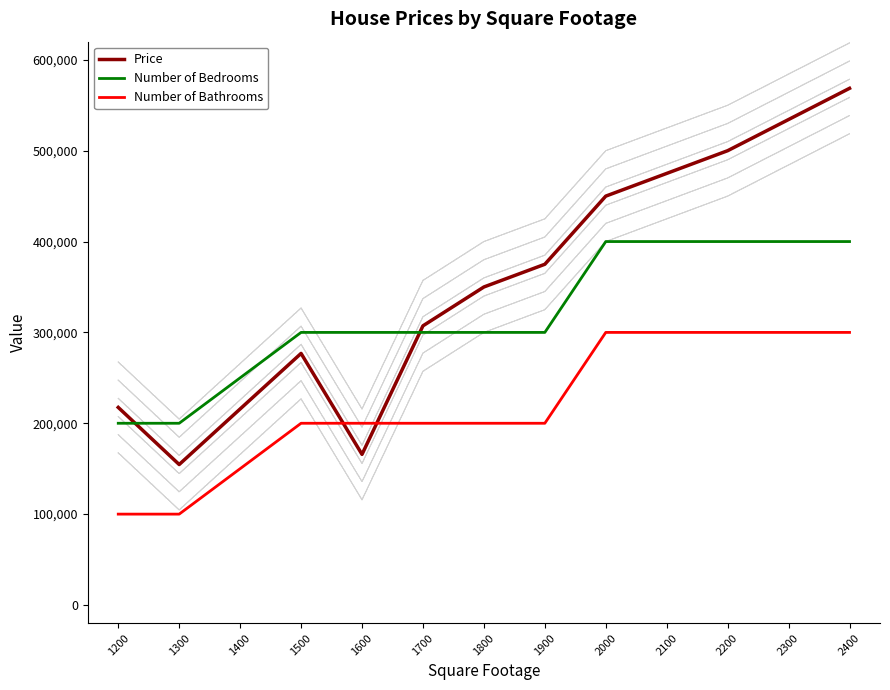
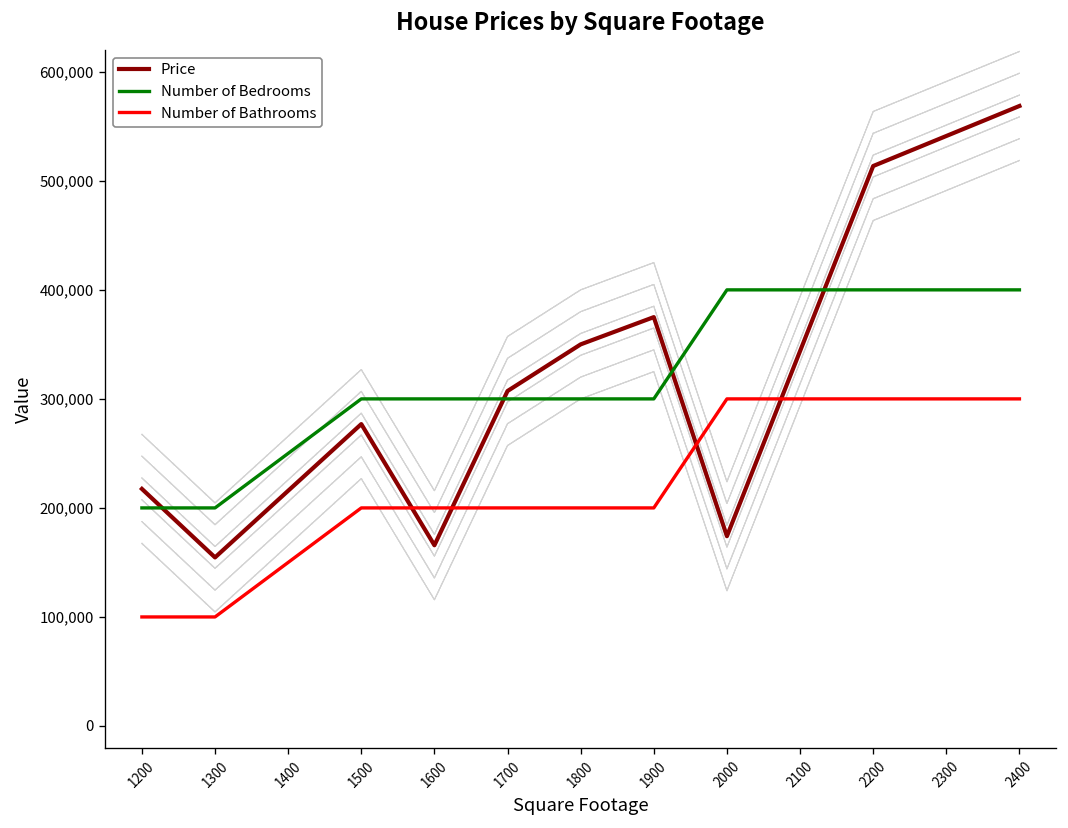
  {
    "Price": {
      "1200": "220,000",
      "1300": "150,000",
      "1500": "280,000",
      "1600": "170,000",
      "1700": "310,000",
      "1800": "350,000",
      "1900": "380,000",
-     "2000": "450,000",
-     "2200": "500,000",
+     "2000": "170,000",
+     "2200": "510,000",
      "2400": "570,000"
    },
    "Number of Bedrooms": {
      "1200": "200,000",
      "1300": "200,000",
      "1500": "300,000",
      "1600": "300,000",
      "1900": "300,000",
      "2200": "400,000",
      "2400": "400,000"
    },
    "Number of Bathrooms": {
      "1200": "100,000",
      "1300": "100,000",
      "1500": "200,000",
      "1600": "200,000",
      "1700": "200,000",
      "1800": "200,000",
      "1900": "200,000",
      "2000": "300,000",
      "2200": "300,000",
      "2400": "300,000"
    }
  }
